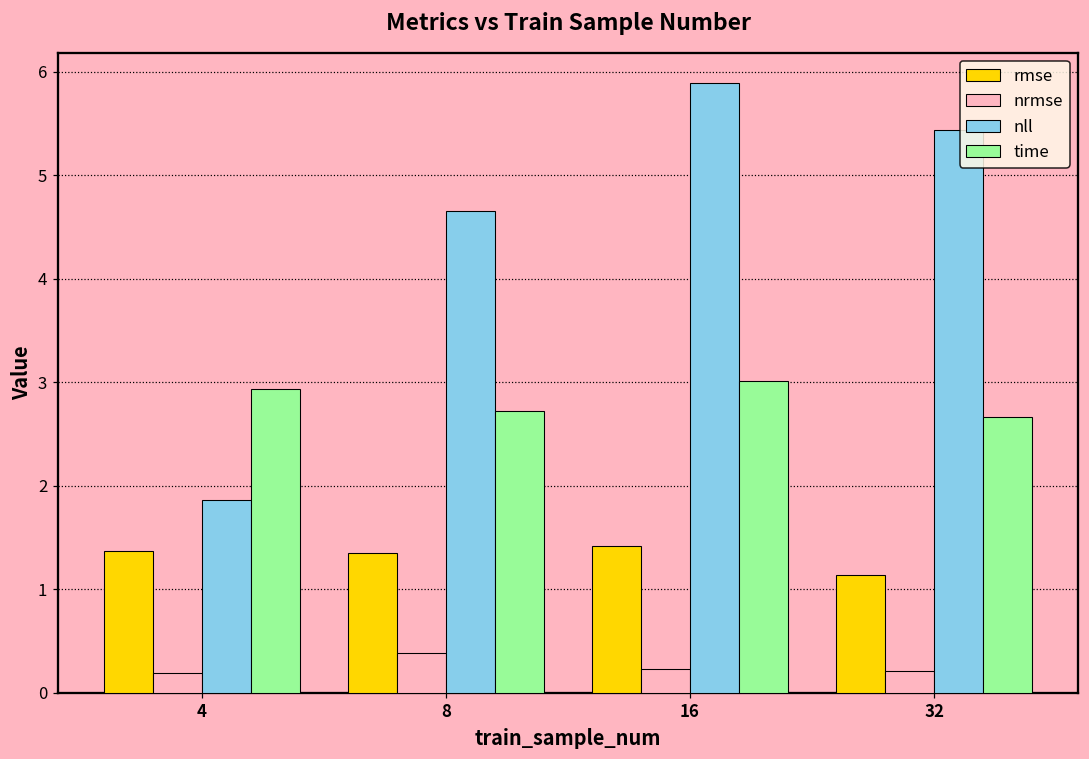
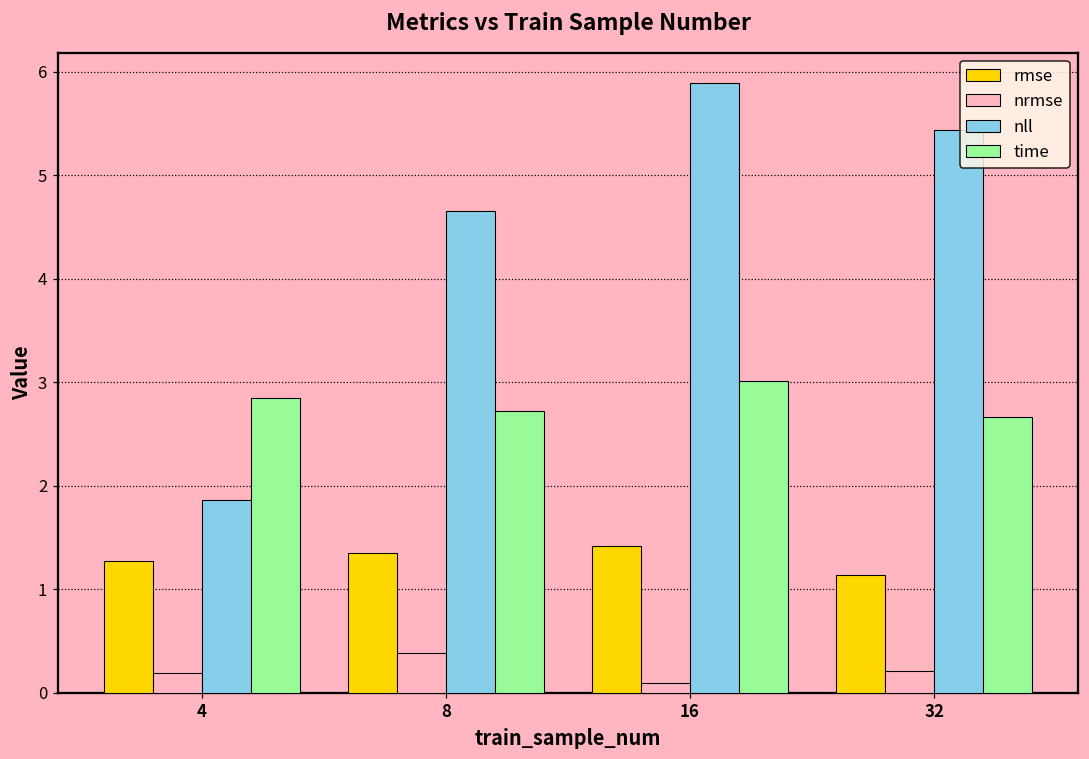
  {
    "rmse": {
-     "4": 1.4,
+     "4": 1.3,
      "8": 1.4,
      "16": 1.4,
      "32": 1.1
    },
    "nrmse": {
      "4": 0.2,
      "8": 0.4,
-     "16": 0.2,
+     "16": 0.1,
      "32": 0.2
    },
    "nll": {
      "4": 1.9,
      "8": 4.7,
      "16": 5.9,
      "32": 5.4
    },
    "time": {
-     "4": 2.9,
+     "4": 2.8,
      "8": 2.7,
      "16": 3.0,
      "32": 2.7
    }
  }
